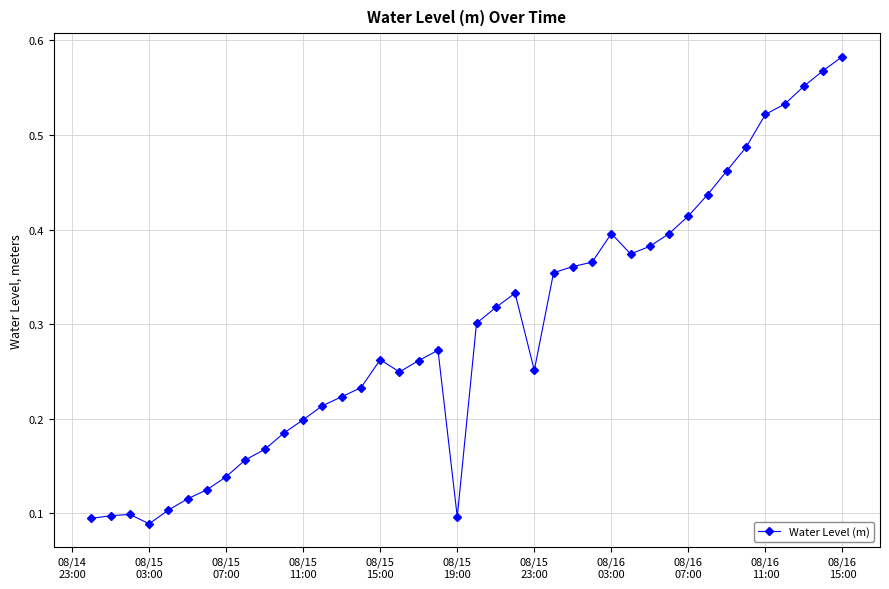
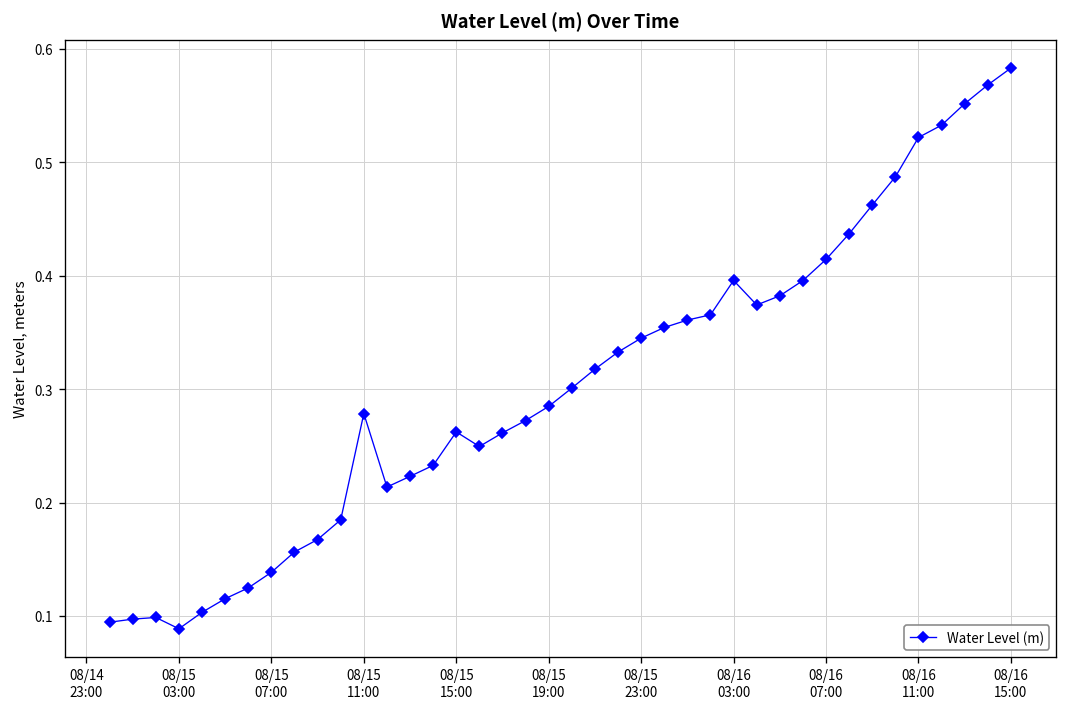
  {
    "08/15 03:00": 0.09,
    "08/15 07:00": 0.14,
-   "08/15 11:00": 0.20,
+   "08/15 11:00": 0.28,
    "08/15 15:00": 0.26,
-   "08/15 19:00": 0.10,
-   "08/15 23:00": 0.25,
+   "08/15 19:00": 0.28,
+   "08/15 23:00": 0.34,
    "08/16 03:00": 0.40,
    "08/16 07:00": 0.41,
    "08/16 11:00": 0.52,
    "08/16 15:00": 0.58
  }
